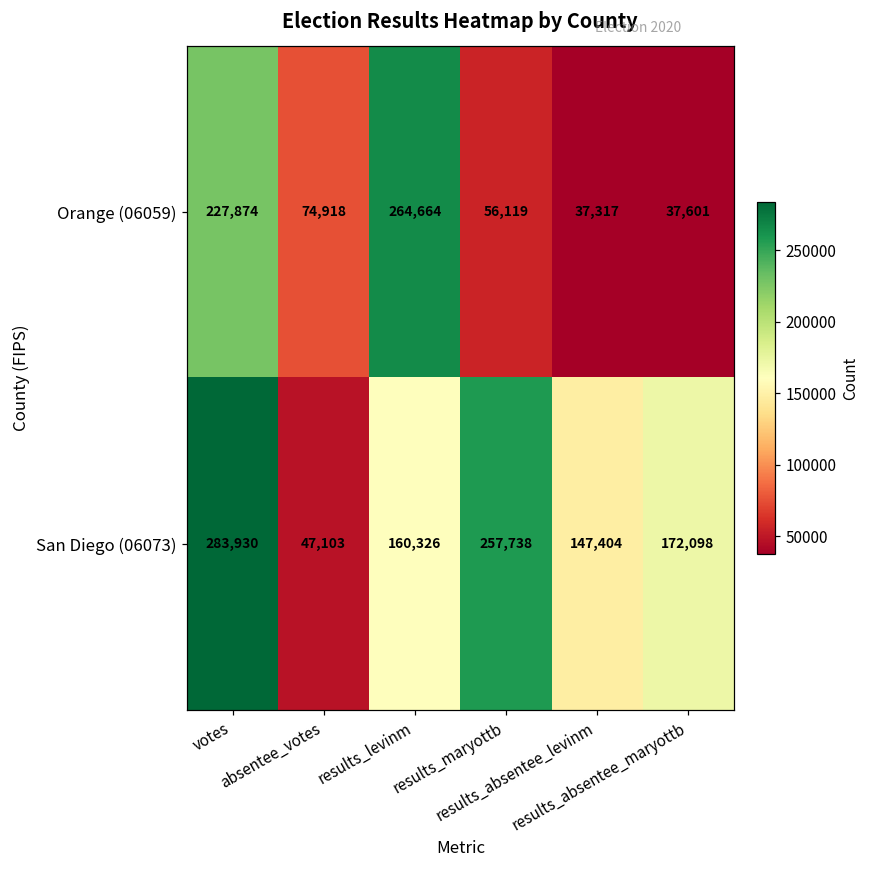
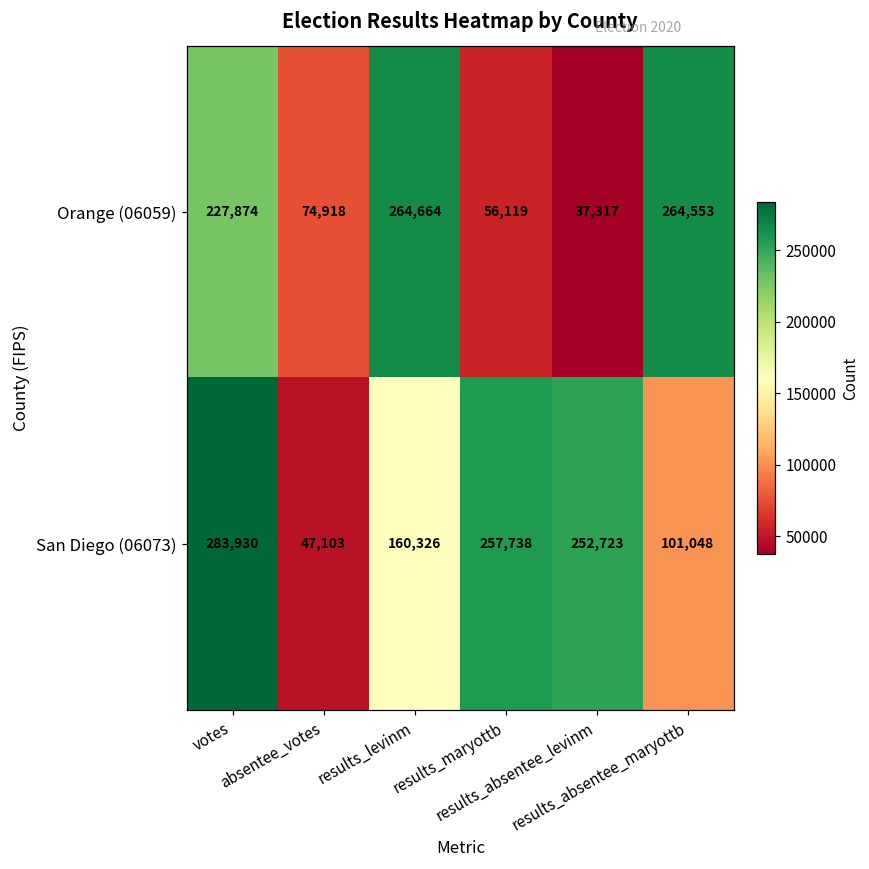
  {
    "Orange (06059)": {
      "votes": "227,874",
      "absentee_votes": "74,918",
      "results_levinm": "264,664",
      "results_maryottb": "56,119",
      "results_absentee_levinm": "37,317",
-     "results_absentee_maryottb": "37,601"
+     "results_absentee_maryottb": "264,553"
    },
    "San Diego (06073)": {
      "votes": "283,930",
      "absentee_votes": "47,103",
      "results_levinm": "160,326",
      "results_maryottb": "257,738",
-     "results_absentee_levinm": "147,404",
-     "results_absentee_maryottb": "172,098"
+     "results_absentee_levinm": "252,723",
+     "results_absentee_maryottb": "101,048"
    }
  }
